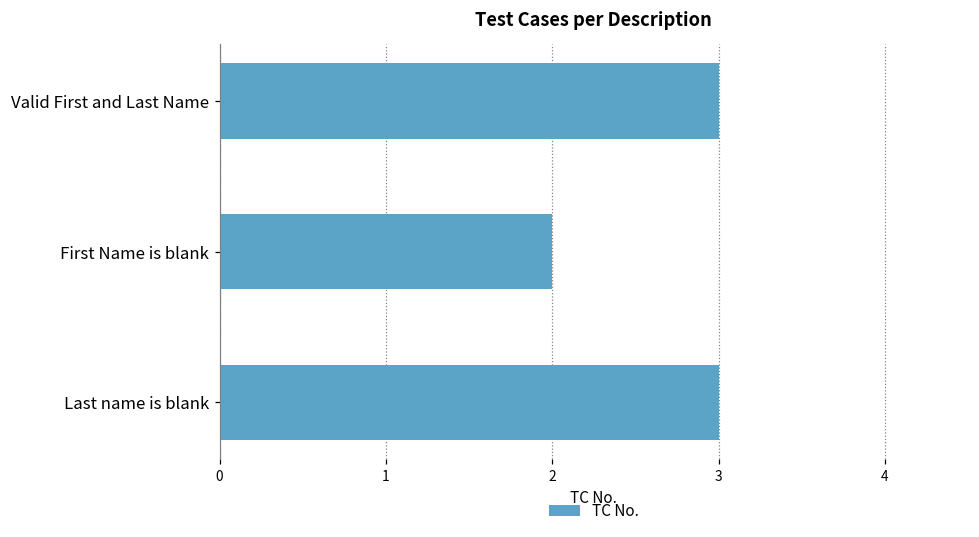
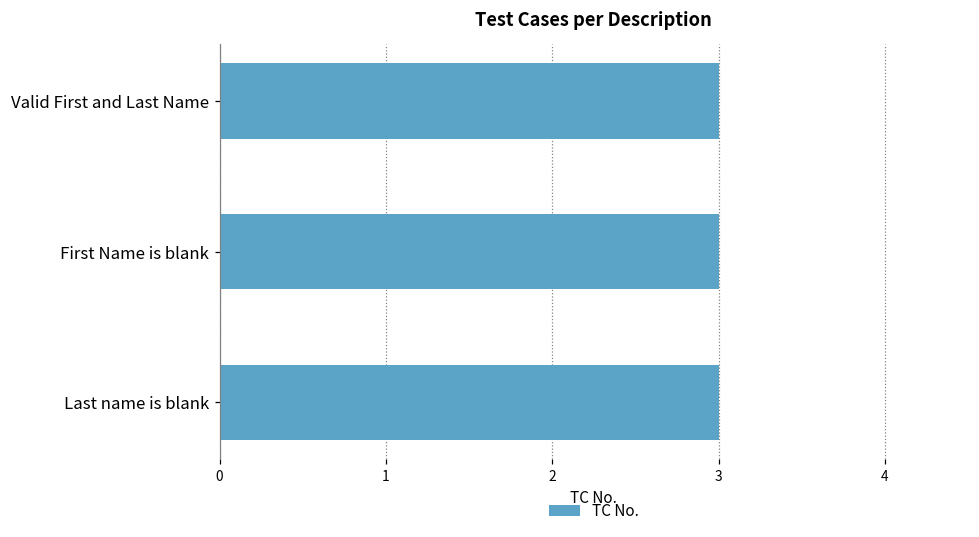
  {
    "Valid First and Last Name": 3,
-   "First Name is blank": 2,
+   "First Name is blank": 3,
    "Last name is blank": 3
  }
